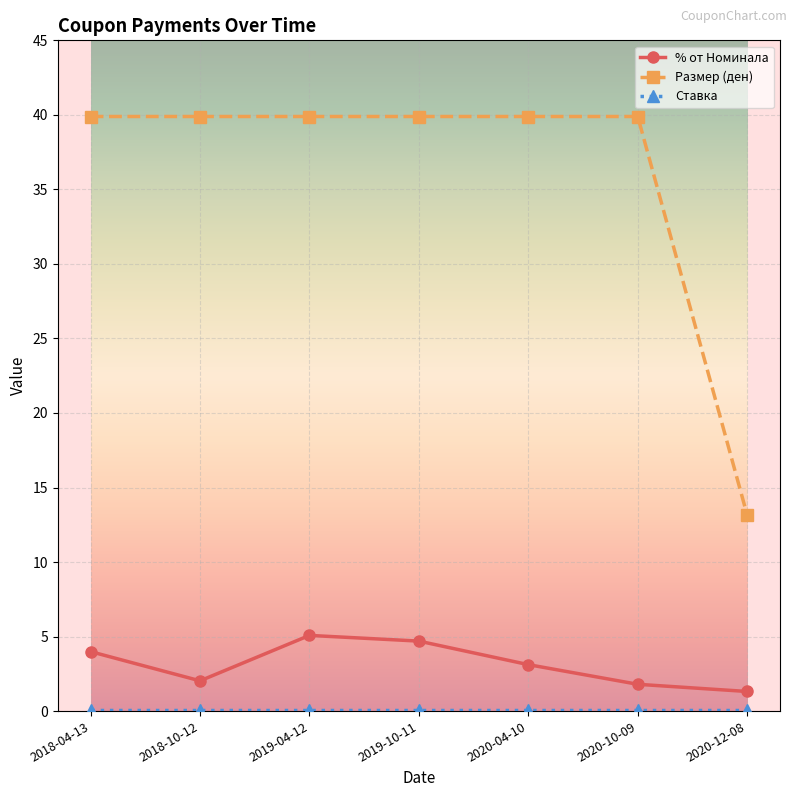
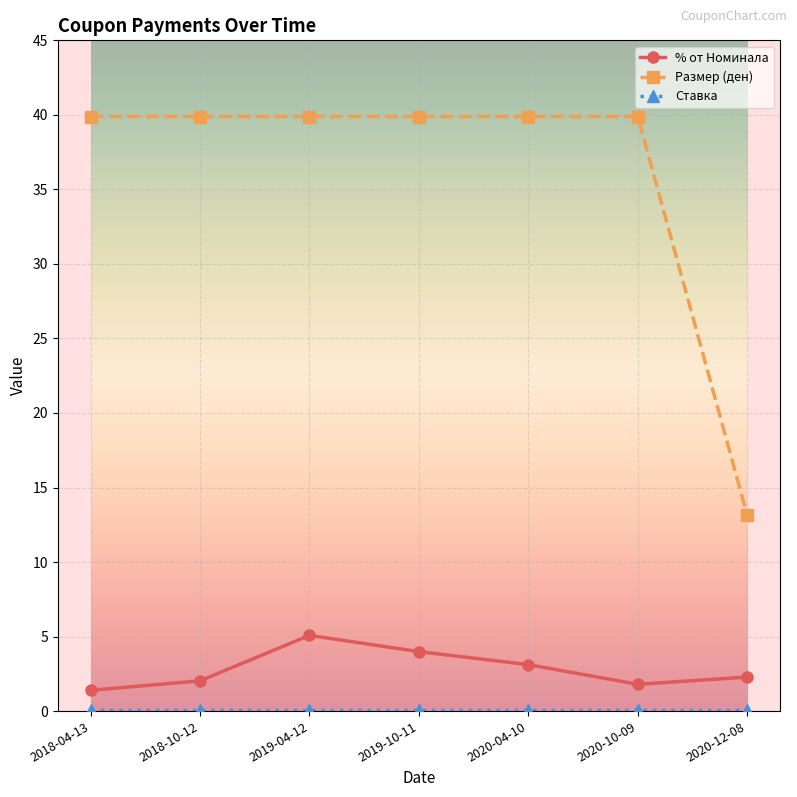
  {
    "% от Номинала": {
-     "2018-04-13": 4.0,
+     "2018-04-13": 1.4,
      "2018-10-12": 2.0,
      "2019-04-12": 5.1,
-     "2019-10-11": 4.7,
+     "2019-10-11": 4.0,
      "2020-04-10": 3.1,
      "2020-10-09": 1.8,
-     "2020-12-08": 1.3
+     "2020-12-08": 2.3
    },
    "Размер (ден)": {
      "2018-04-13": 39.9,
      "2018-10-12": 39.9,
      "2019-04-12": 39.9,
      "2019-10-11": 39.9,
      "2020-04-10": 39.9,
      "2020-10-09": 39.9,
      "2020-12-08": 13.2
    },
    "Ставка": {
      "2018-04-13": 0.1,
      "2018-10-12": 0.1,
      "2019-04-12": 0.1,
      "2019-10-11": 0.1,
      "2020-04-10": 0.1,
      "2020-10-09": 0.1,
      "2020-12-08": 0.1
    }
  }
